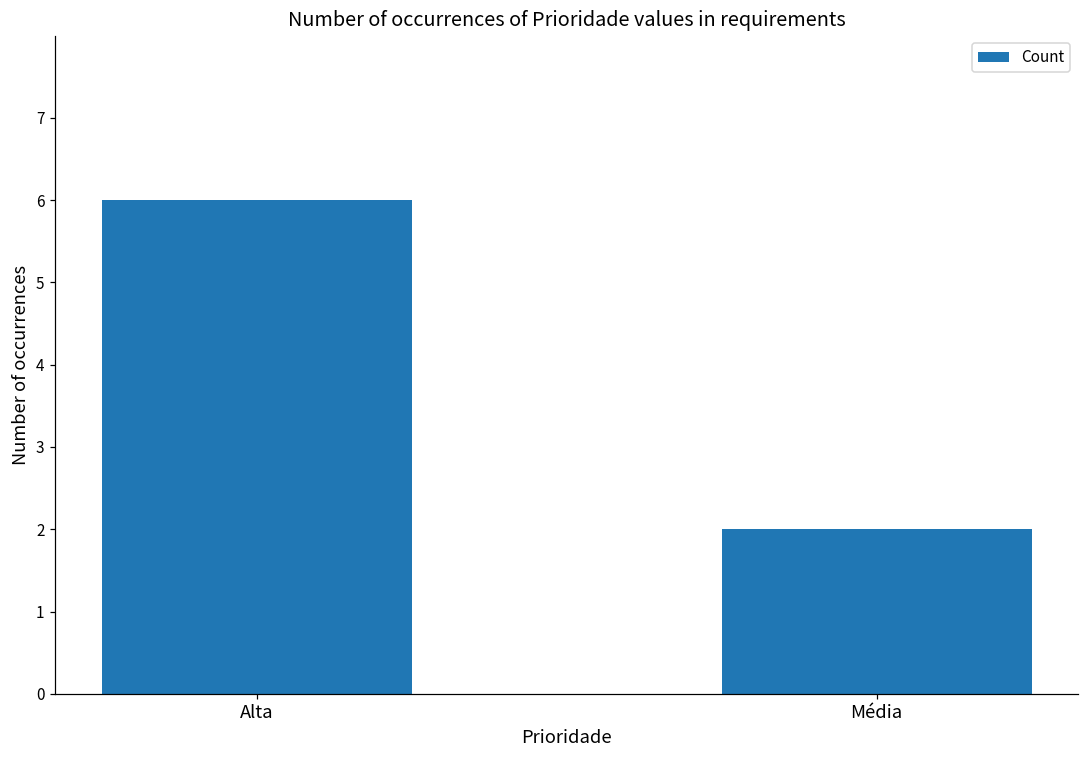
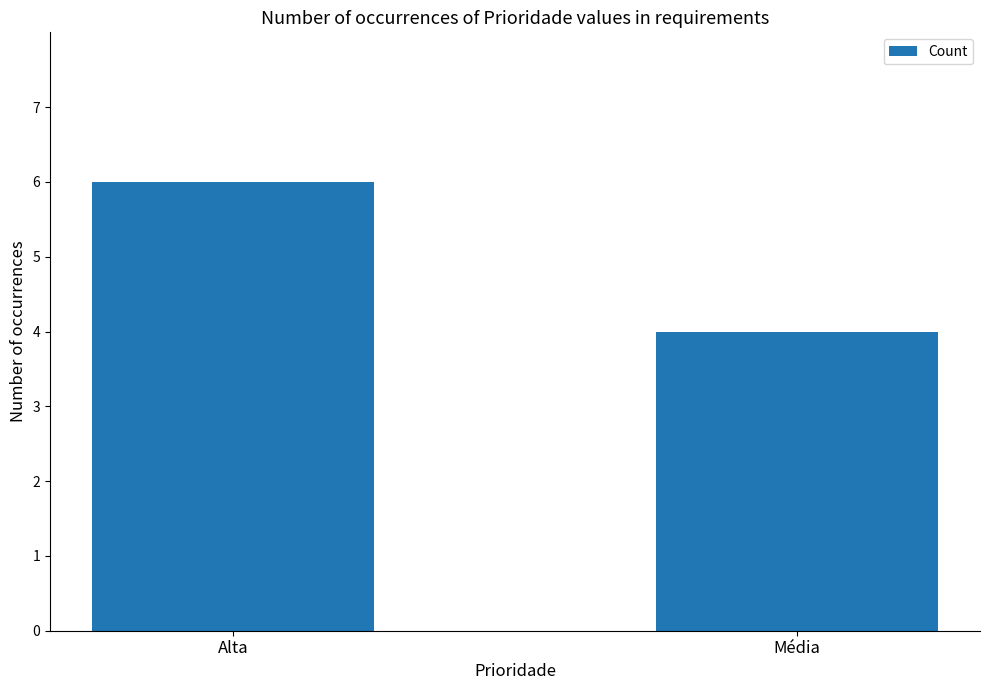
  {
    "Alta": 6,
-   "Média": 2
+   "Média": 4
  }
